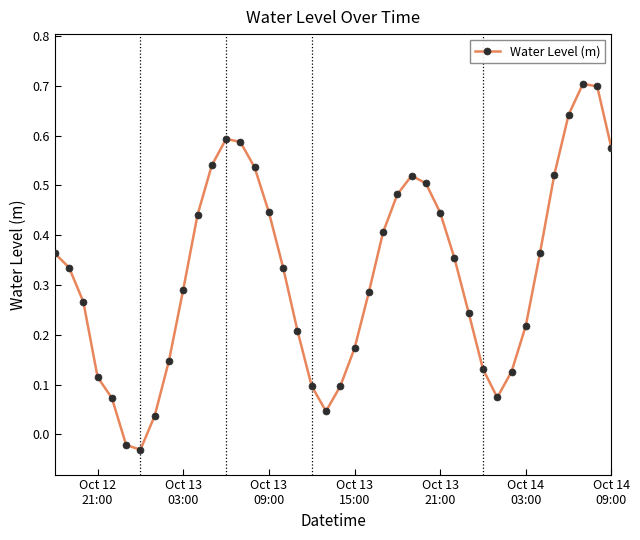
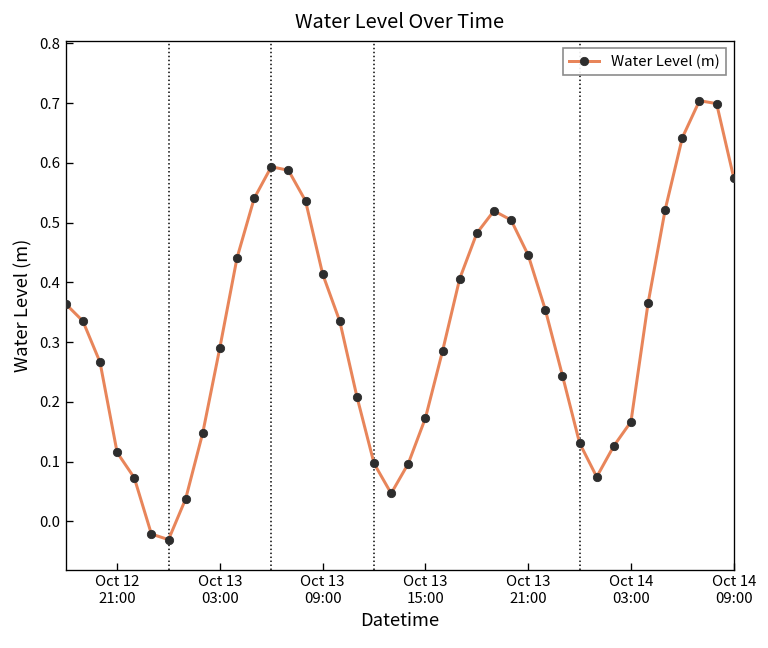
  {
    "Oct 12 21:00": 0.12,
    "Oct 13 03:00": 0.29,
-   "Oct 13 09:00": 0.45,
+   "Oct 13 09:00": 0.41,
    "Oct 13 15:00": 0.17,
    "Oct 13 21:00": 0.45,
-   "Oct 14 03:00": 0.22,
+   "Oct 14 03:00": 0.17,
    "Oct 14 09:00": 0.57
  }
